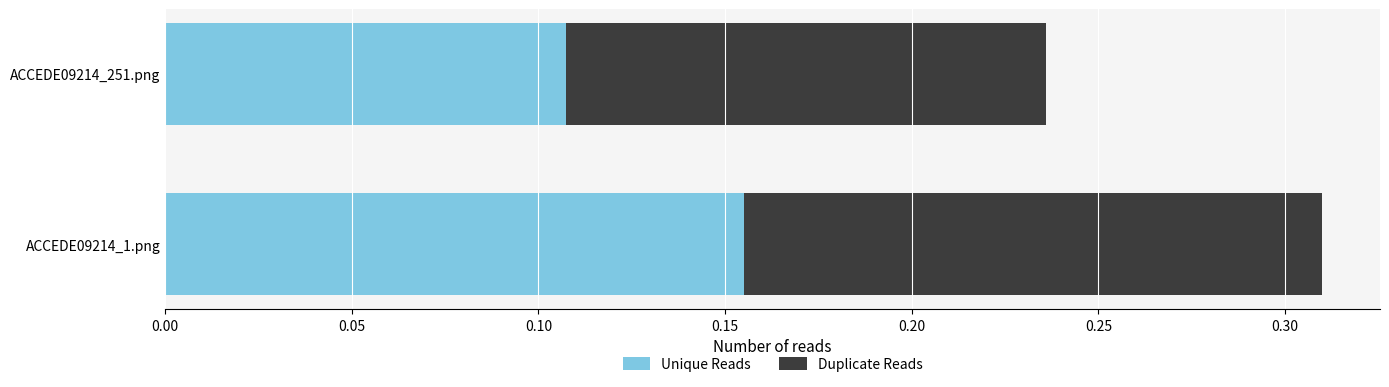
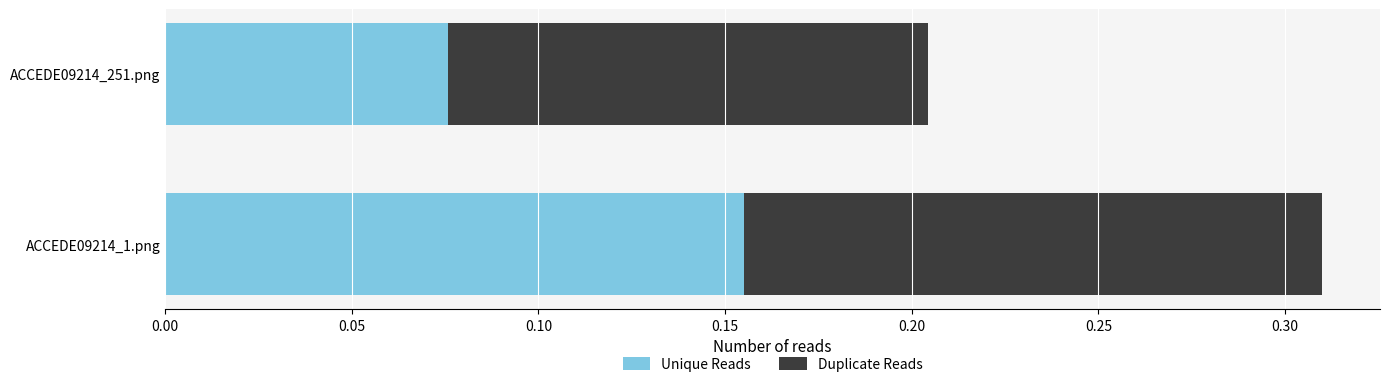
  {
    "Unique Reads": {
-     "ACCEDE09214_251.png": 0.107,
+     "ACCEDE09214_251.png": 0.076,
      "ACCEDE09214_1.png": 0.155
    },
    "Duplicate Reads": {
      "ACCEDE09214_251.png": 0.129,
      "ACCEDE09214_1.png": 0.155
    }
  }
